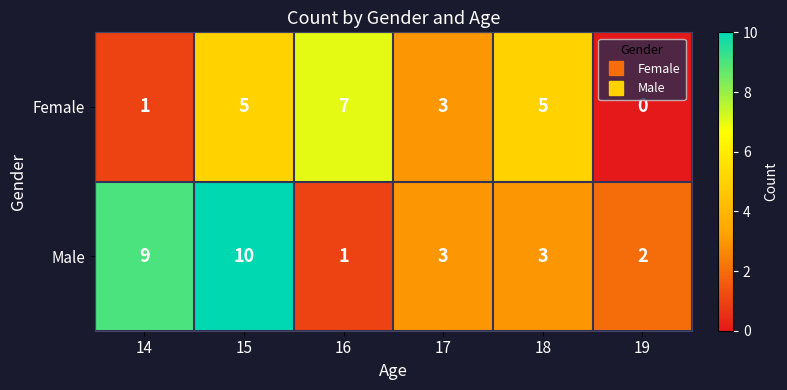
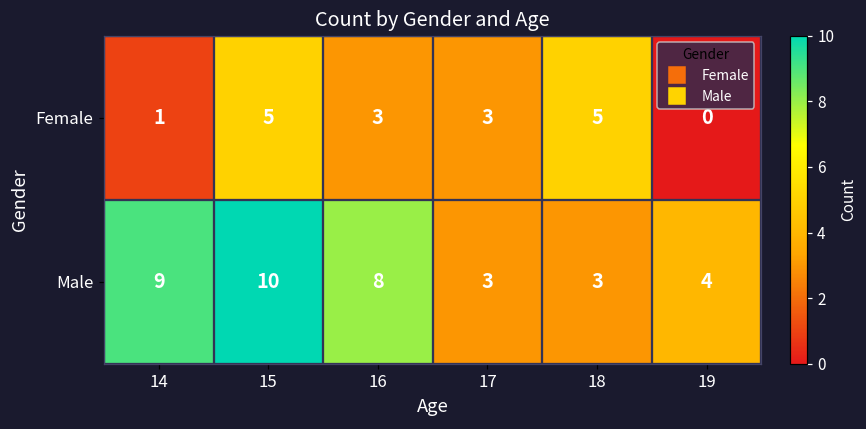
  {
    "Female": {
      "14": 1,
      "15": 5,
-     "16": 7,
+     "16": 3,
      "17": 3,
      "18": 5
    },
    "Male": {
      "14": 9,
      "15": 10,
-     "16": 1,
+     "16": 8,
      "17": 3,
      "18": 3,
-     "19": 2
+     "19": 4
    }
  }
